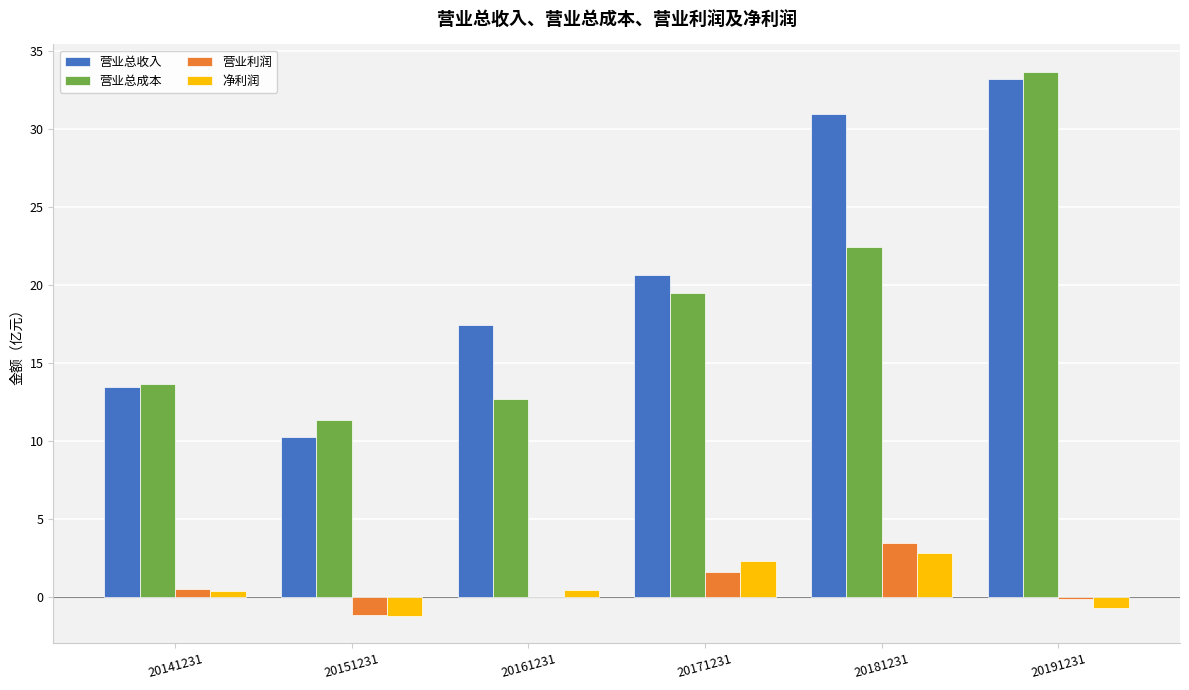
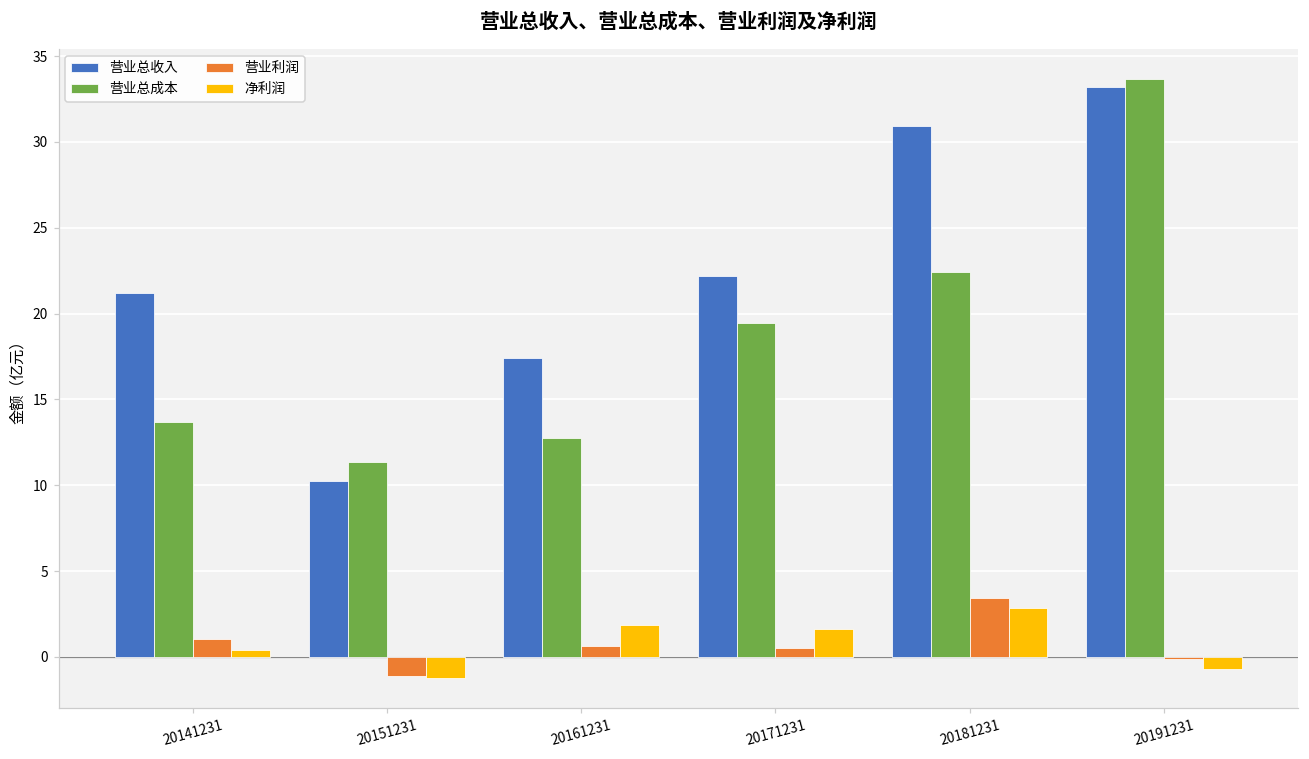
  {
    "营业总收入": {
-     "20141231": 13.5,
+     "20141231": 21.2,
      "20151231": 10.2,
      "20161231": 17.4,
-     "20171231": 20.6,
+     "20171231": 22.2,
      "20181231": 31.0,
      "20191231": 33.2
    },
    "营业总成本": {
      "20141231": 13.7,
      "20151231": 11.3,
      "20161231": 12.7,
      "20171231": 19.5,
      "20181231": 22.4,
      "20191231": 33.7
    },
    "营业利润": {
-     "20141231": 0.5,
+     "20141231": 1.0,
      "20151231": -1.1,
-     "20161231": 0.0,
-     "20171231": 1.6,
+     "20161231": 0.6,
+     "20171231": 0.5,
      "20181231": 3.5
    },
    "净利润": {
      "20141231": 0.4,
      "20151231": -1.2,
-     "20161231": 0.5,
-     "20171231": 2.3,
+     "20161231": 1.8,
+     "20171231": 1.6,
      "20181231": 2.9,
      "20191231": -0.7
    }
  }
